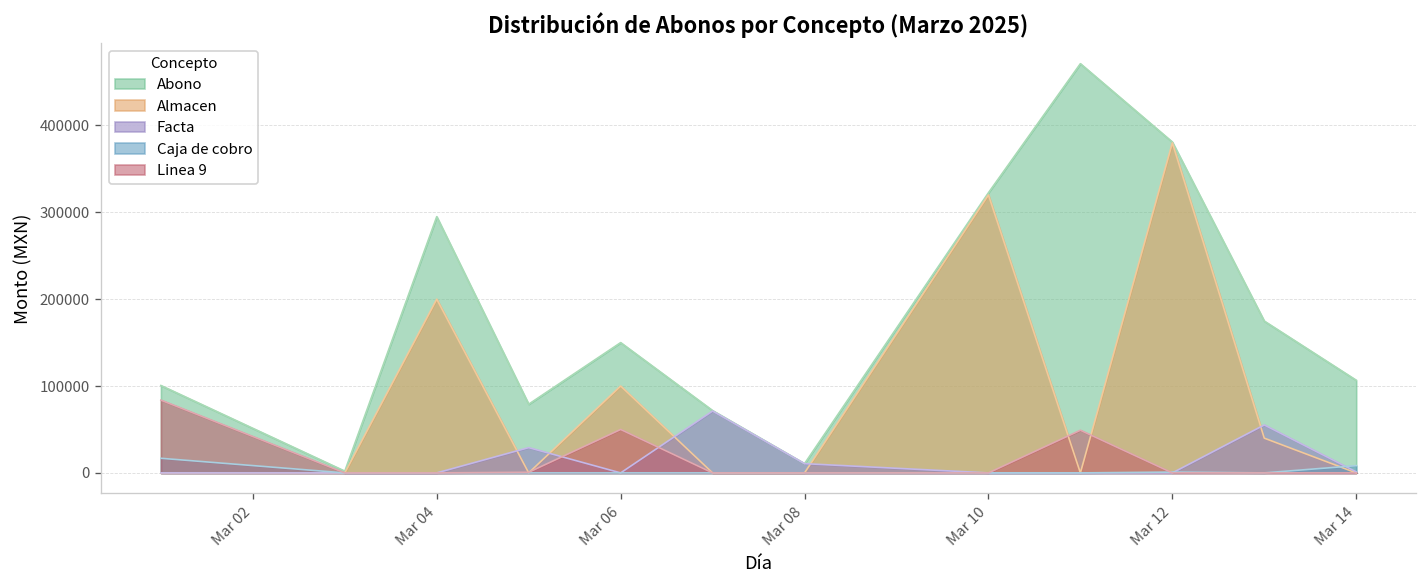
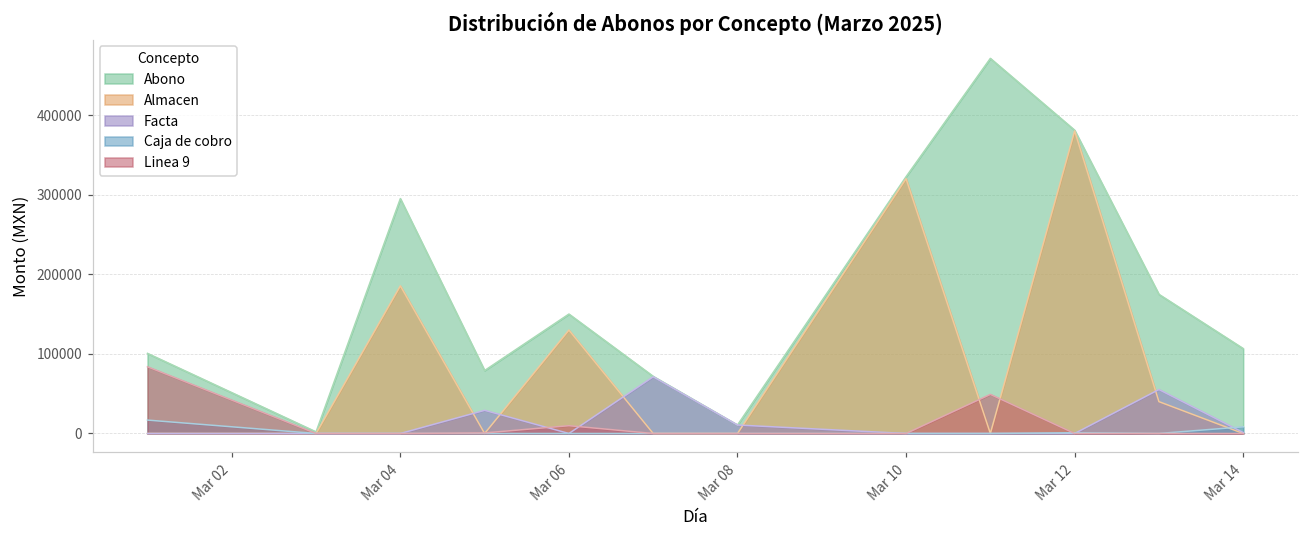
  {
    "Almacen": {
-     "Mar 04": 200000,
-     "Mar 06": 100000
+     "Mar 04": 190000,
+     "Mar 06": 130000
    },
    "Linea 9": {
-     "Mar 06": 50000
+     "Mar 06": 10000
    }
  }
